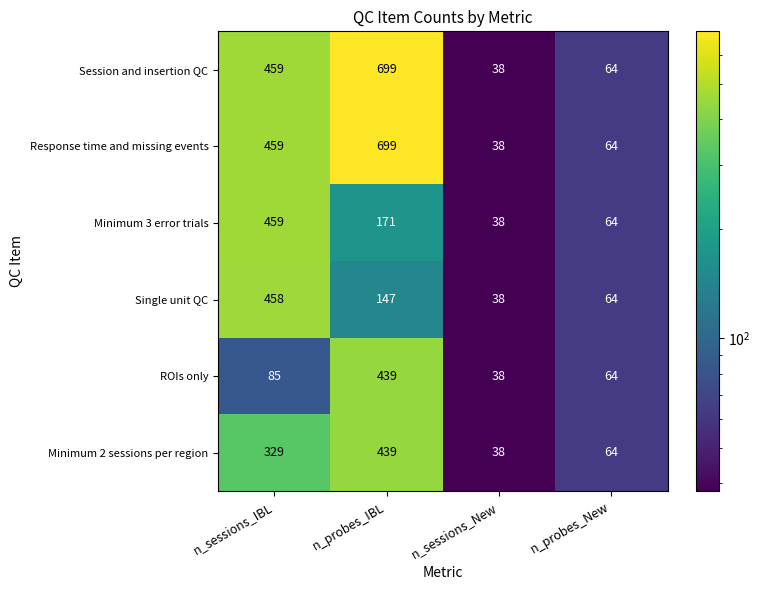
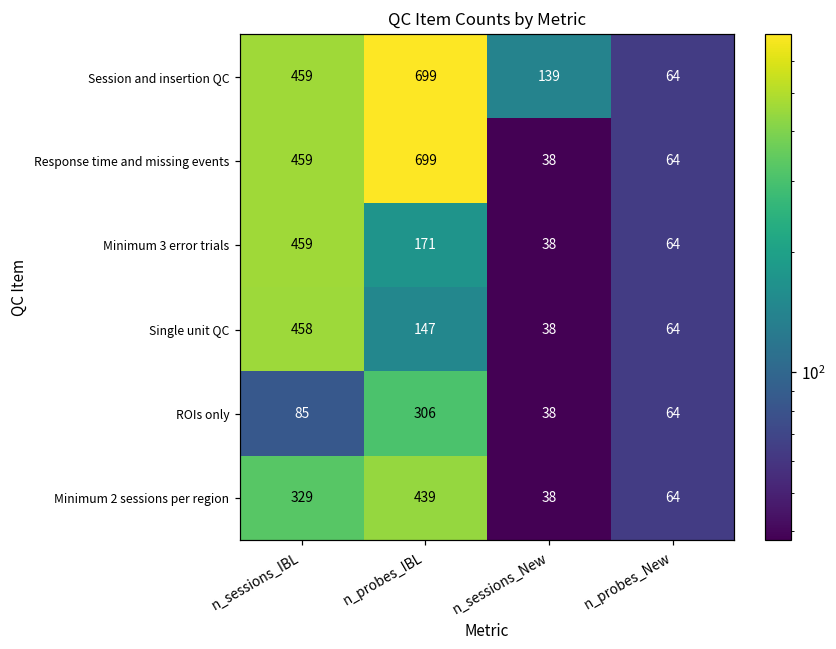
  {
    "Session and insertion QC": {
      "n_sessions_IBL": 459,
      "n_probes_IBL": 699,
-     "n_sessions_New": 38,
+     "n_sessions_New": 139,
      "n_probes_New": 64
    },
    "Response time and missing events": {
      "n_sessions_IBL": 459,
      "n_probes_IBL": 699,
      "n_sessions_New": 38,
      "n_probes_New": 64
    },
    "Minimum 3 error trials": {
      "n_sessions_IBL": 459,
      "n_probes_IBL": 171,
      "n_sessions_New": 38,
      "n_probes_New": 64
    },
    "Single unit QC": {
      "n_sessions_IBL": 458,
      "n_probes_IBL": 147,
      "n_sessions_New": 38,
      "n_probes_New": 64
    },
    "ROIs only": {
      "n_sessions_IBL": 85,
-     "n_probes_IBL": 439,
+     "n_probes_IBL": 306,
      "n_sessions_New": 38,
      "n_probes_New": 64
    },
    "Minimum 2 sessions per region": {
      "n_sessions_IBL": 329,
      "n_probes_IBL": 439,
      "n_sessions_New": 38,
      "n_probes_New": 64
    }
  }
